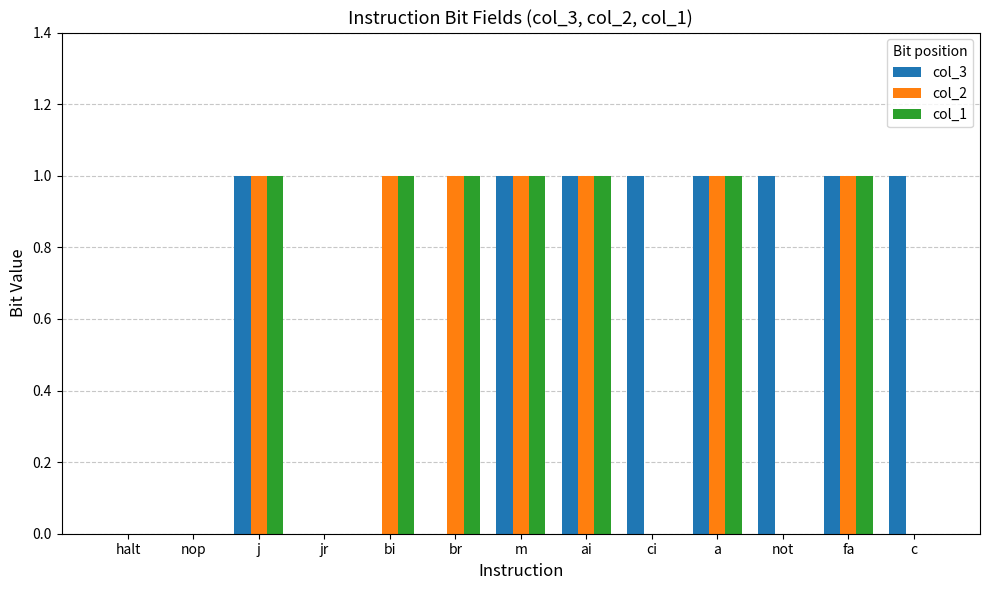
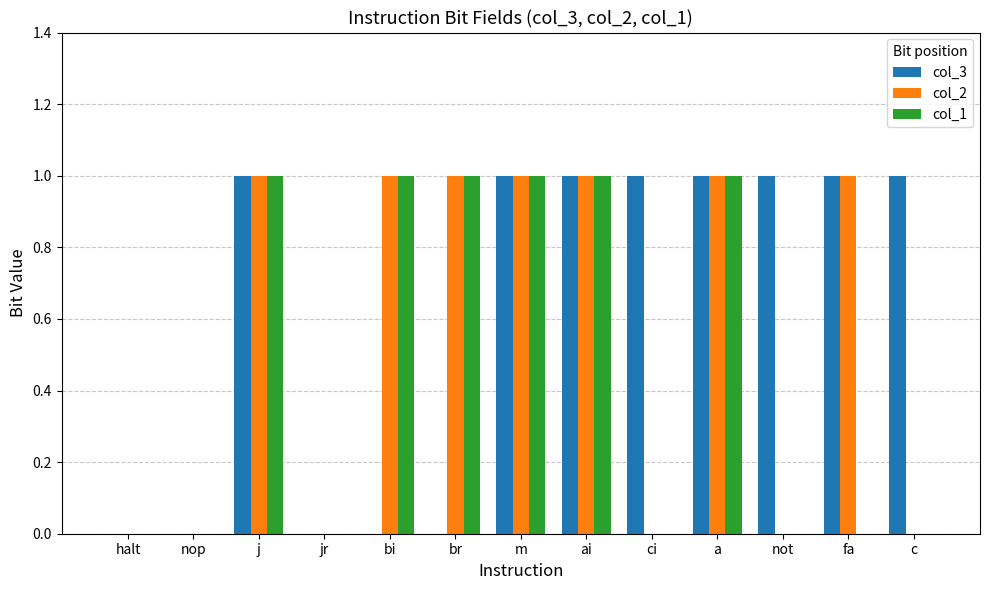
  {
    "col_3": {
      "halt": 0,
      "nop": 0,
      "j": 1,
      "jr": 0,
      "bi": 0,
      "br": 0,
      "m": 1,
      "ai": 1,
      "ci": 1,
      "a": 1,
      "not": 1,
      "fa": 1,
      "c": 1
    },
    "col_2": {
      "halt": 0,
      "nop": 0,
      "j": 1,
      "jr": 0,
      "bi": 1,
      "br": 1,
      "m": 1,
      "ai": 1,
      "ci": 0,
      "a": 1,
      "not": 0,
      "fa": 1,
      "c": 0
    },
    "col_1": {
      "halt": 0,
      "nop": 0,
      "j": 1,
      "jr": 0,
      "bi": 1,
      "br": 1,
      "m": 1,
      "ai": 1,
      "ci": 0,
      "a": 1,
      "not": 0,
-     "fa": 1,
+     "fa": 0,
      "c": 0
    }
  }
